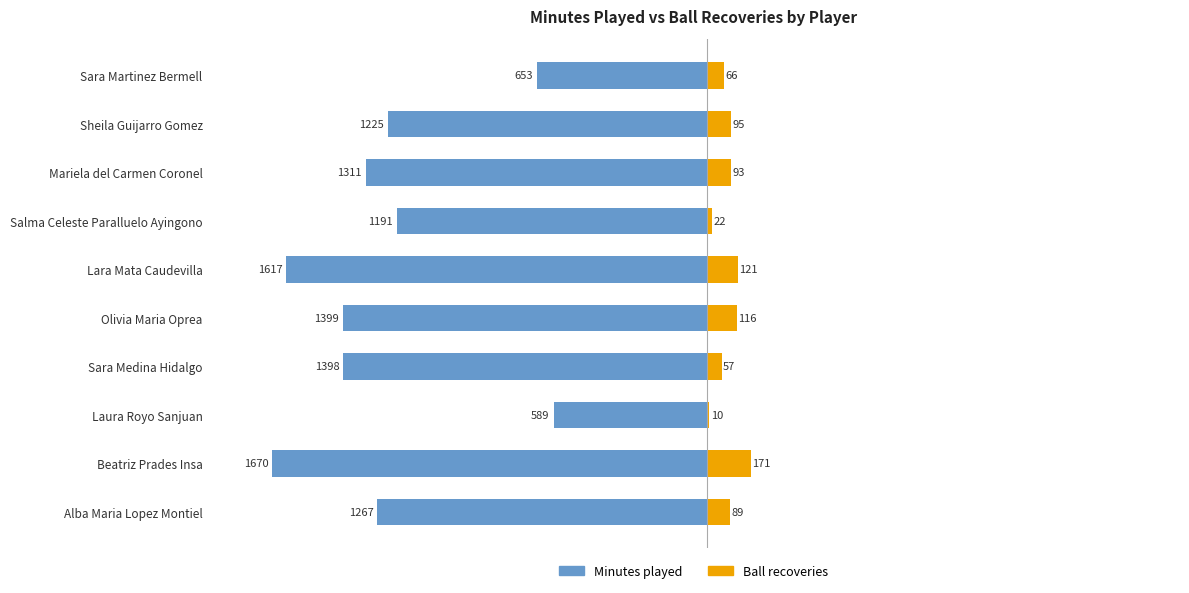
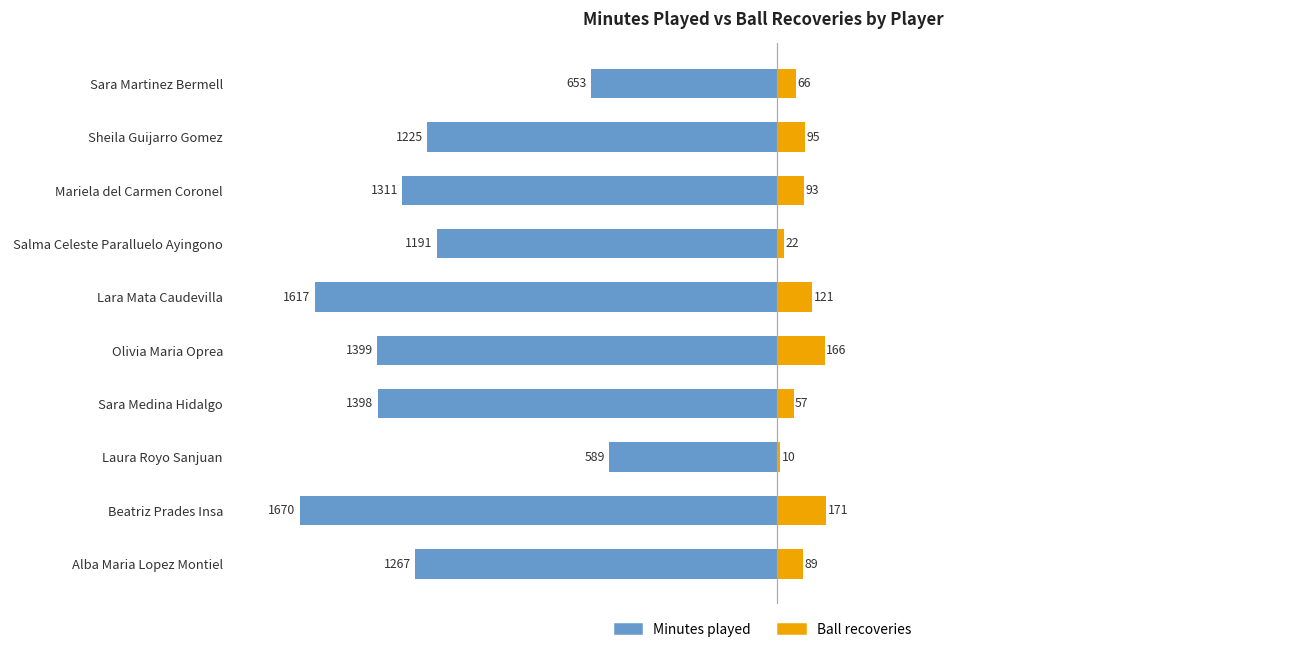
  {
    "Ball recoveries": {
      "Sara Martinez Bermell": 66,
      "Sheila Guijarro Gomez": 95,
      "Mariela del Carmen Coronel": 93,
      "Salma Celeste Paralluelo Ayingono": 22,
      "Lara Mata Caudevilla": 121,
-     "Olivia Maria Oprea": 116,
+     "Olivia Maria Oprea": 166,
      "Sara Medina Hidalgo": 57,
      "Laura Royo Sanjuan": 10,
      "Beatriz Prades Insa": 171,
      "Alba Maria Lopez Montiel": 89
    }
  }
